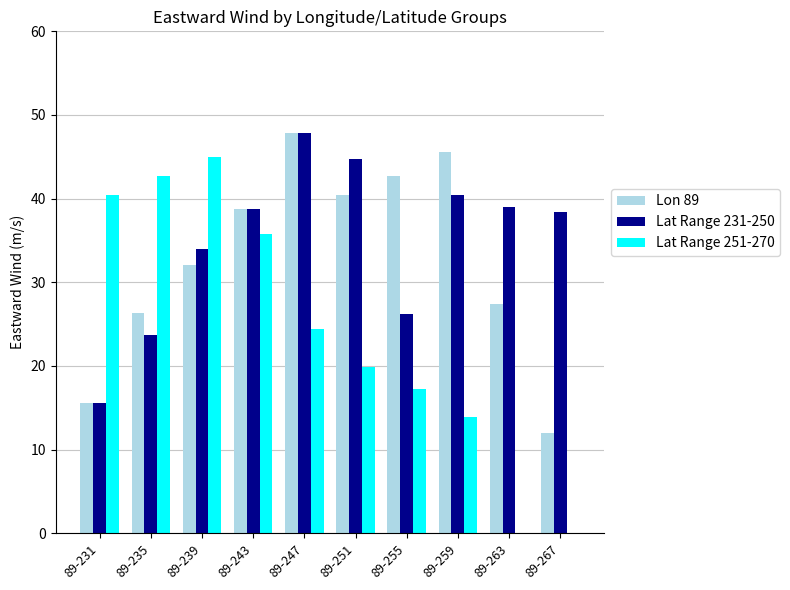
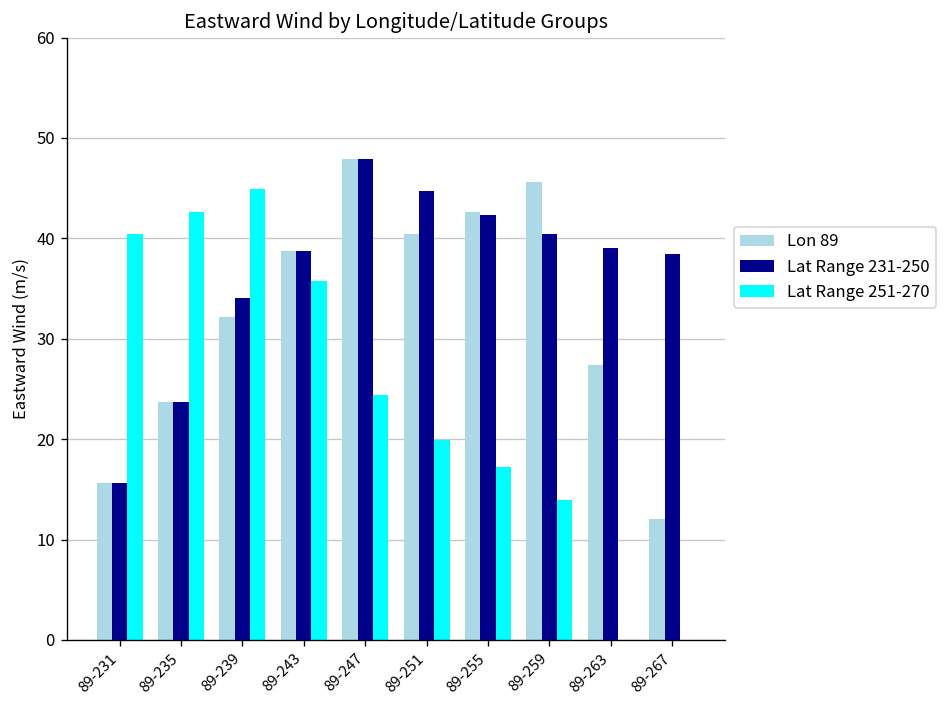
  {
    "Lon 89": {
      "89-231": 16,
-     "89-235": 26,
+     "89-235": 24,
      "89-239": 32,
      "89-243": 39,
      "89-247": 48,
      "89-251": 40,
      "89-255": 43,
      "89-259": 46,
      "89-263": 27,
      "89-267": 12
    },
    "Lat Range 231-250": {
      "89-231": 16,
      "89-235": 24,
      "89-239": 34,
      "89-243": 39,
      "89-247": 48,
      "89-251": 45,
-     "89-255": 26,
+     "89-255": 42,
      "89-259": 40,
      "89-263": 39,
      "89-267": 38
    },
    "Lat Range 251-270": {
      "89-231": 40,
      "89-235": 43,
      "89-239": 45,
      "89-243": 36,
      "89-247": 24,
      "89-251": 20,
      "89-255": 17,
      "89-259": 14,
      "89-263": 0,
      "89-267": 0
    }
  }
